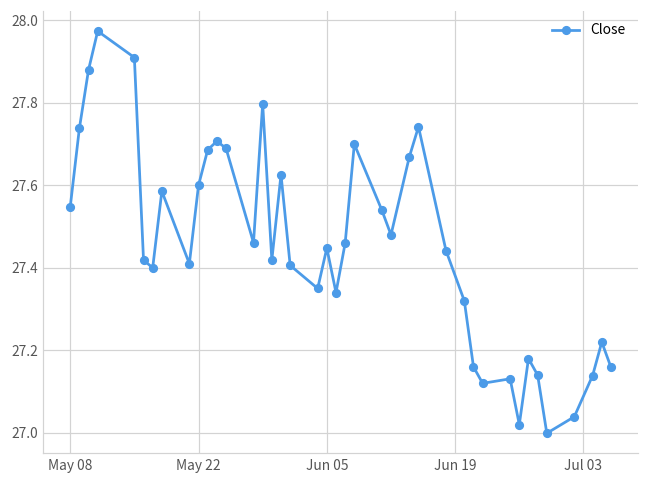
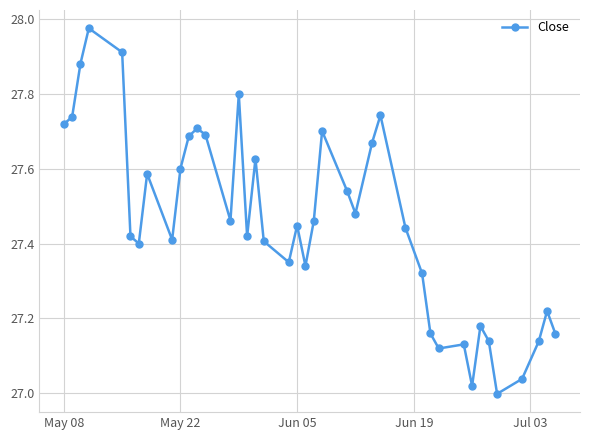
  {
-   "May 08": 27.55,
+   "May 08": 27.72,
    "May 22": 27.60,
    "Jun 05": 27.45
  }
